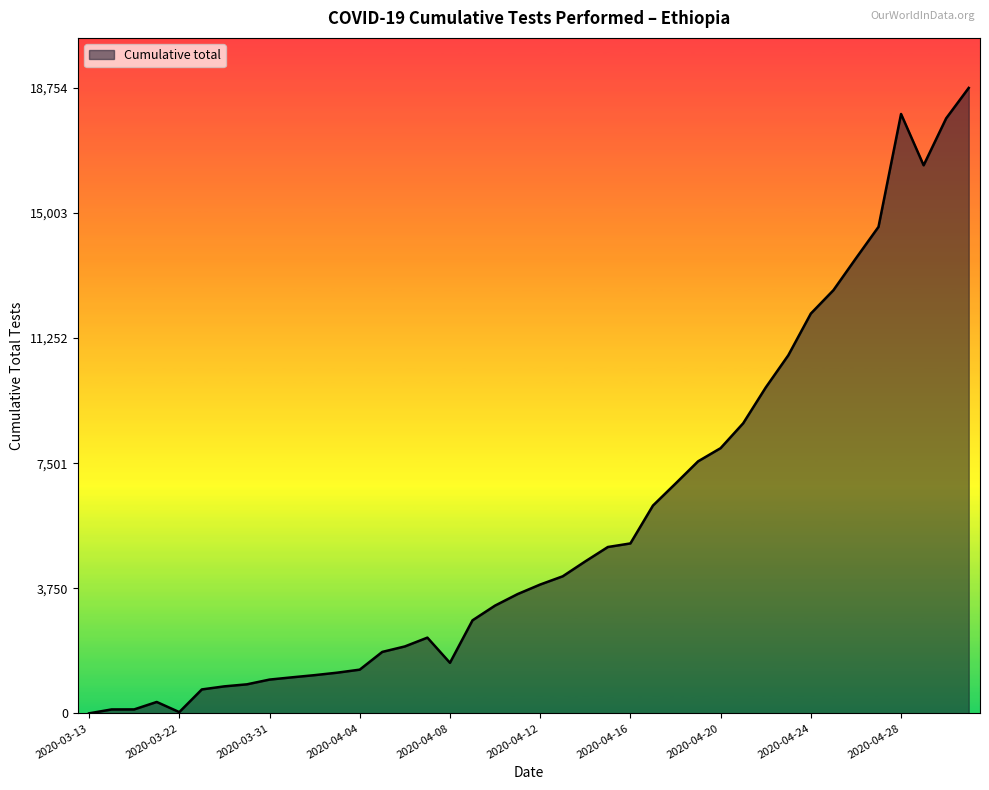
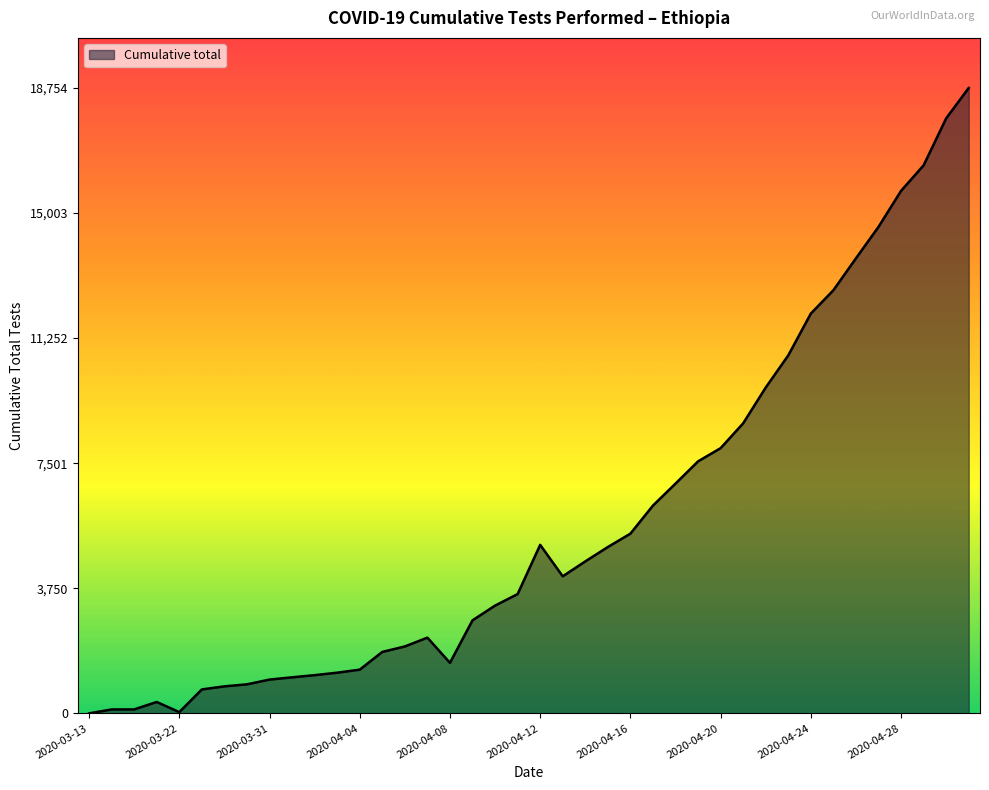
  {
    "2020-03-13": "0",
    "2020-03-22": "0",
    "2020-03-31": "1,000",
    "2020-04-04": "1,300",
    "2020-04-08": "1,500",
-   "2020-04-12": "3,900",
-   "2020-04-16": "5,100",
+   "2020-04-12": "5,100",
+   "2020-04-16": "5,400",
    "2020-04-20": "8,000",
    "2020-04-24": "12,000",
-   "2020-04-28": "18,000"
+   "2020-04-28": "15,700"
  }
